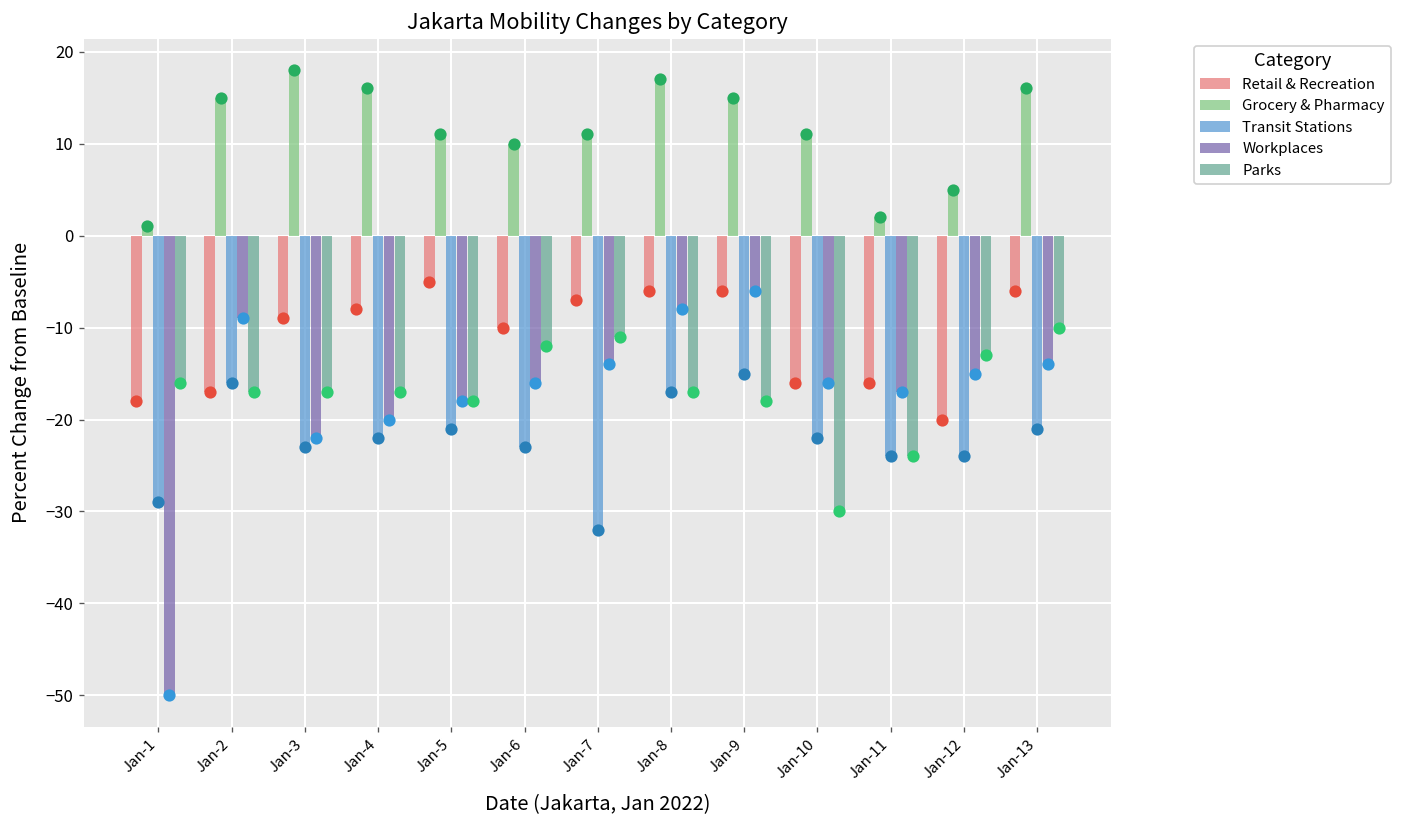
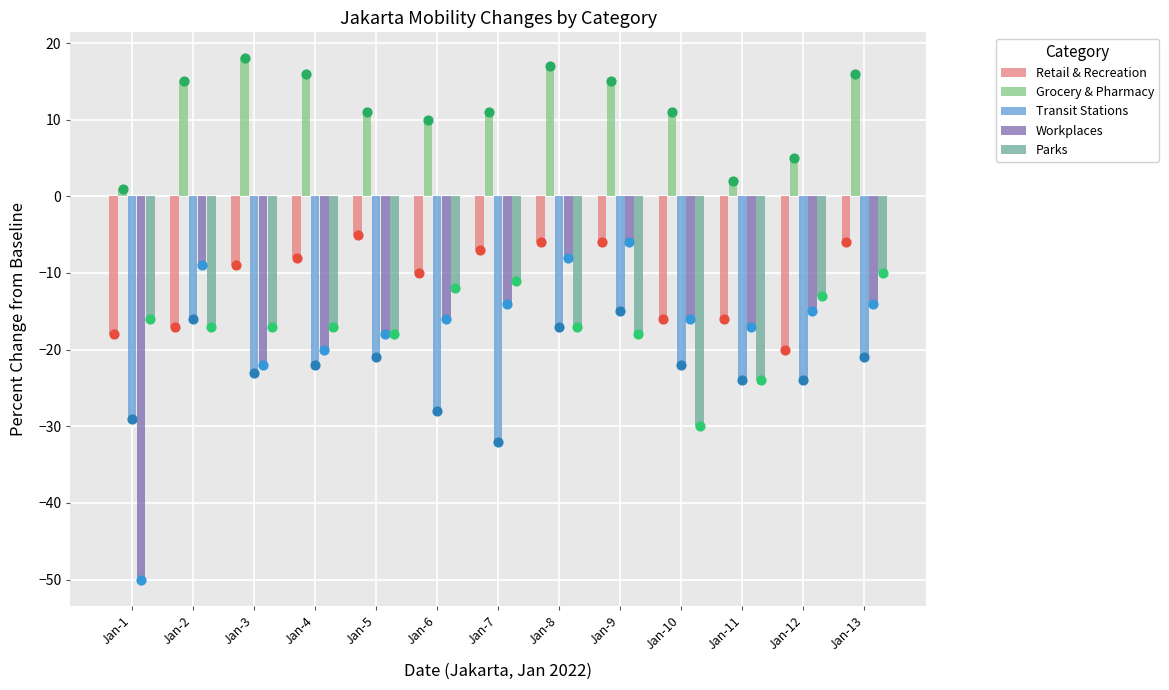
  {
    "Retail & Recreation": {
      "Jan-1": -18,
      "Jan-2": -17,
      "Jan-3": -9,
      "Jan-4": -8,
      "Jan-5": -5,
      "Jan-6": -10,
      "Jan-7": -7,
      "Jan-8": -6,
      "Jan-9": -6,
      "Jan-10": -16,
      "Jan-11": -16,
      "Jan-12": -20,
      "Jan-13": -6
    },
    "Transit Stations": {
      "Jan-1": -29,
      "Jan-2": -16,
      "Jan-3": -23,
      "Jan-4": -22,
      "Jan-5": -21,
-     "Jan-6": -23,
+     "Jan-6": -28,
      "Jan-7": -32,
      "Jan-8": -17,
      "Jan-9": -15,
      "Jan-10": -22,
      "Jan-11": -24,
      "Jan-12": -24,
      "Jan-13": -21
    },
    "Workplaces": {
      "Jan-1": -50,
      "Jan-2": -9,
      "Jan-3": -22,
      "Jan-4": -20,
      "Jan-5": -18,
      "Jan-6": -16,
      "Jan-7": -14,
      "Jan-8": -8,
      "Jan-9": -6,
      "Jan-10": -16,
      "Jan-11": -17,
      "Jan-12": -15,
      "Jan-13": -14
    }
  }
